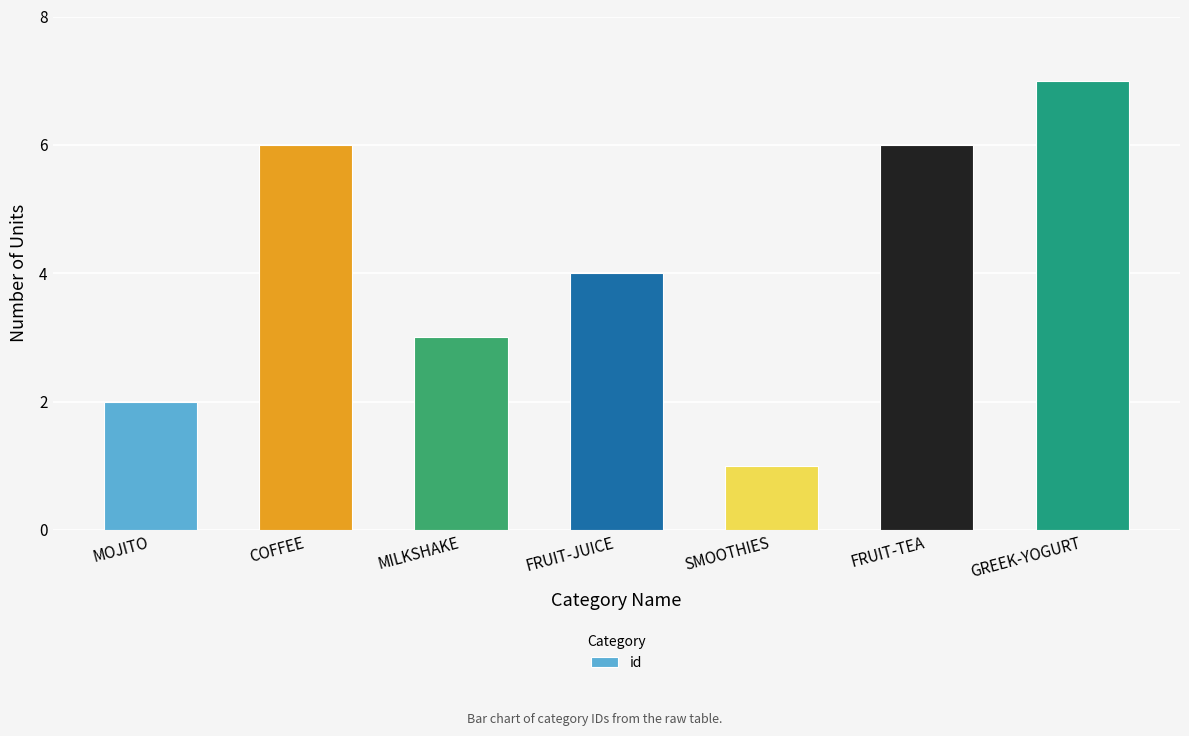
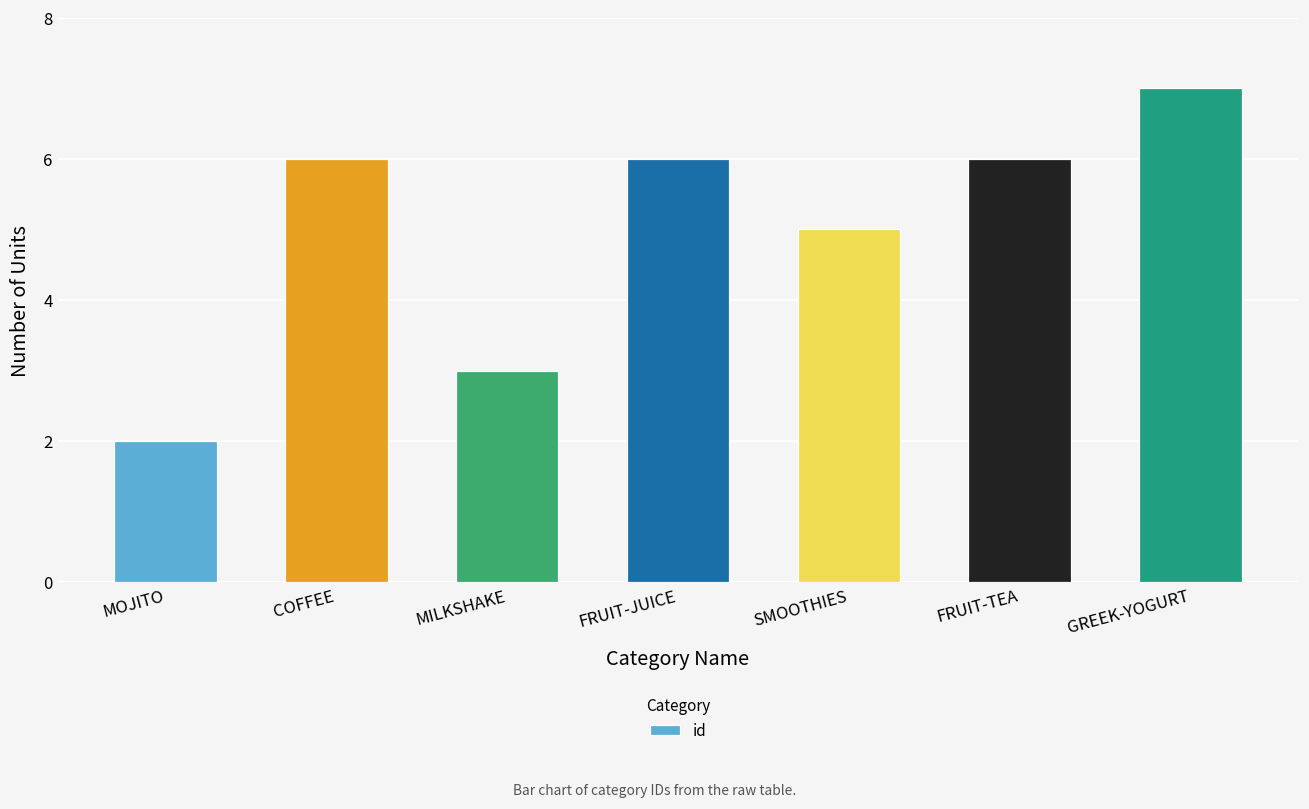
  {
    "MOJITO": 2,
    "COFFEE": 6,
    "MILKSHAKE": 3,
-   "FRUIT-JUICE": 4,
-   "SMOOTHIES": 1,
+   "FRUIT-JUICE": 6,
+   "SMOOTHIES": 5,
    "FRUIT-TEA": 6,
    "GREEK-YOGURT": 7
  }
